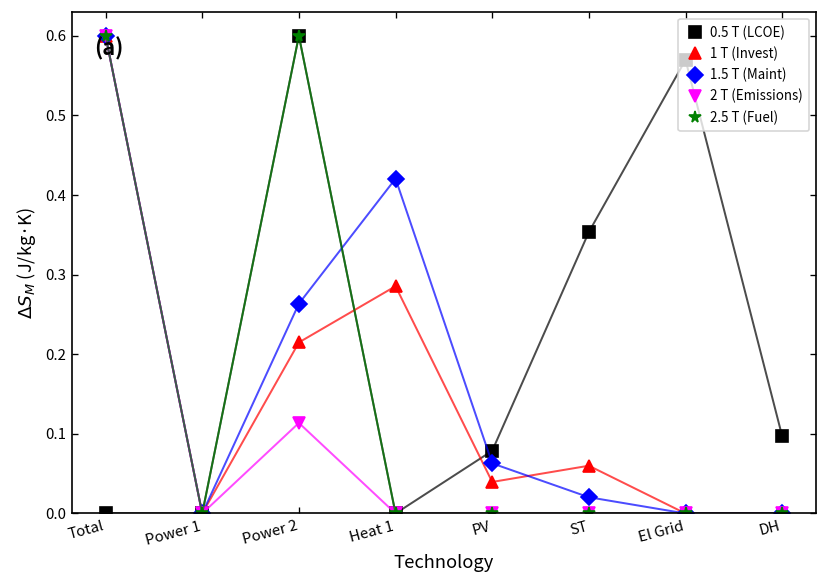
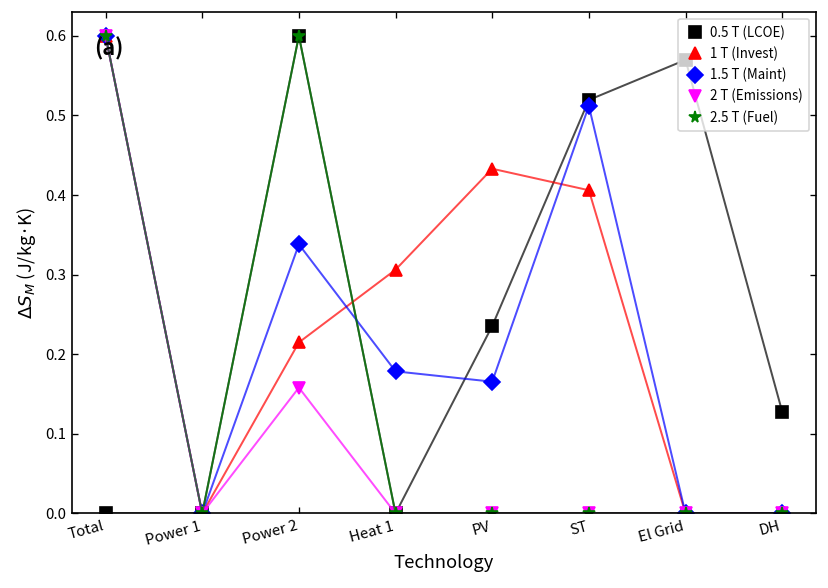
  {
    "0.5 T (LCOE)": {
      "Total": 0.00,
-     "PV": 0.08,
-     "ST": 0.35,
-     "DH": 0.10
+     "PV": 0.24,
+     "ST": 0.52,
+     "DH": 0.13
    },
    "1 T (Invest)": {
      "Power 2": 0.21,
-     "Heat 1": 0.29,
-     "PV": 0.04,
-     "ST": 0.06
+     "Heat 1": 0.31,
+     "PV": 0.43,
+     "ST": 0.41
    },
    "1.5 T (Maint)": {
-     "Power 2": 0.26,
-     "Heat 1": 0.42,
-     "PV": 0.06,
-     "ST": 0.02
+     "Power 2": 0.34,
+     "Heat 1": 0.18,
+     "PV": 0.17,
+     "ST": 0.51
    },
    "2 T (Emissions)": {
-     "Power 2": 0.11
+     "Power 2": 0.16
    }
  }
